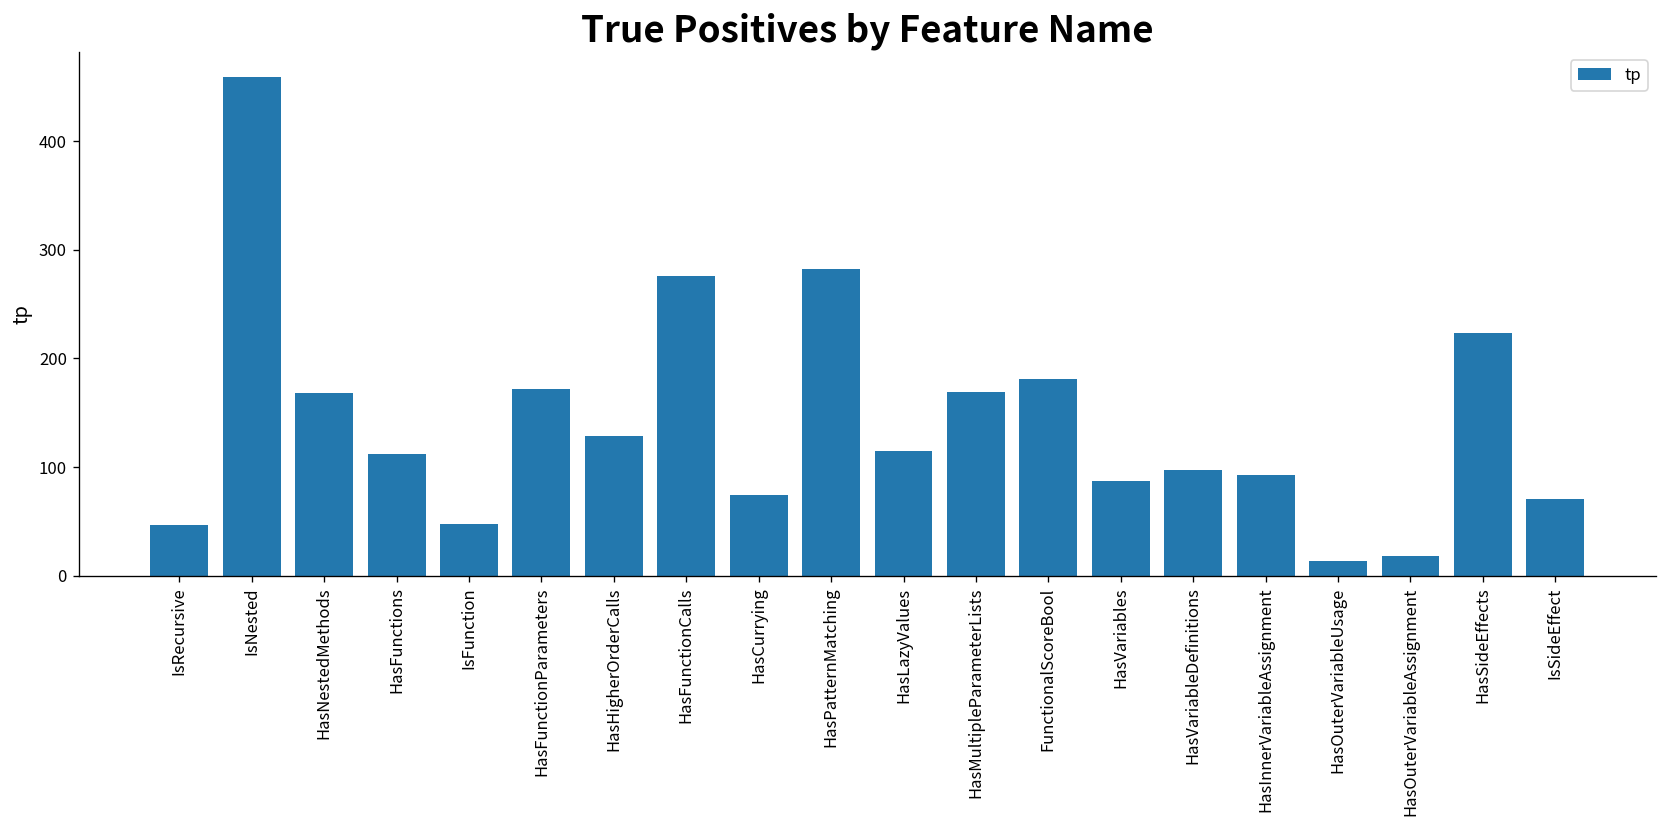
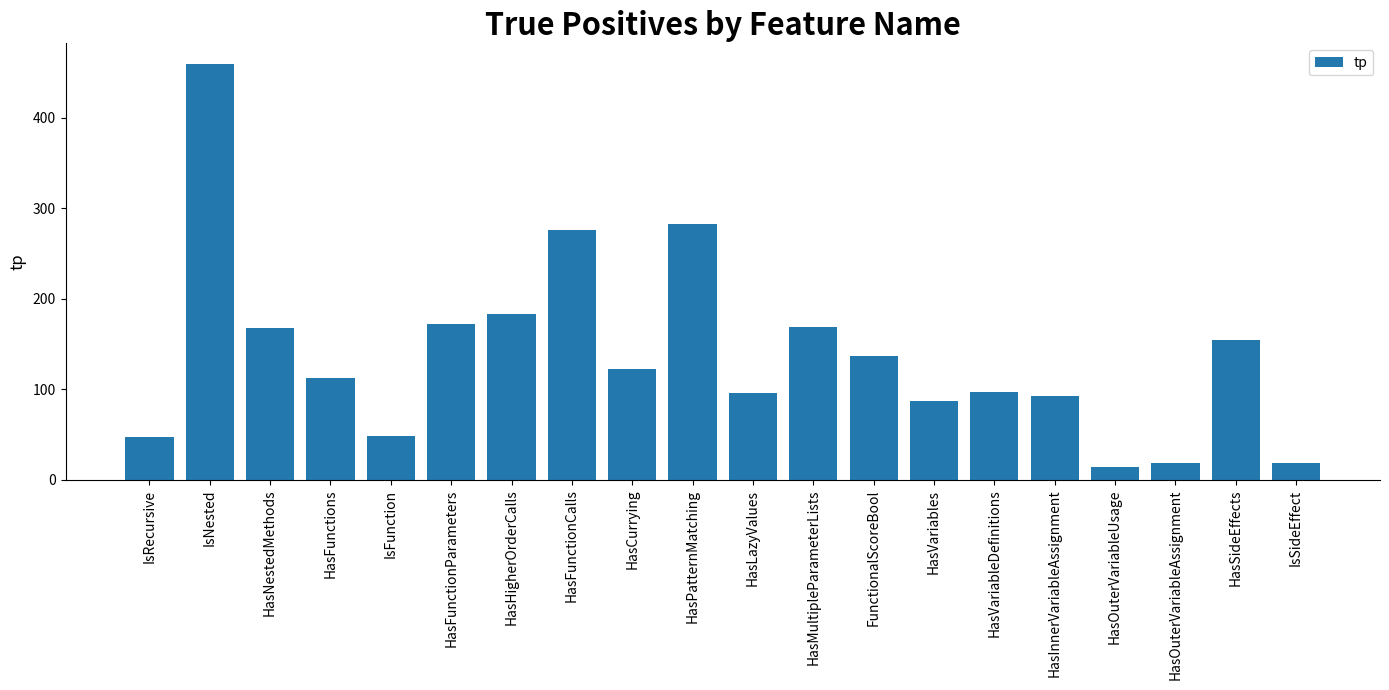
  {
    "IsRecursive": 50,
    "IsNested": 460,
    "HasNestedMethods": 170,
    "HasFunctions": 110,
    "IsFunction": 50,
    "HasFunctionParameters": 170,
-   "HasHigherOrderCalls": 130,
+   "HasHigherOrderCalls": 180,
    "HasFunctionCalls": 280,
-   "HasCurrying": 70,
+   "HasCurrying": 120,
    "HasPatternMatching": 280,
-   "HasLazyValues": 120,
+   "HasLazyValues": 100,
    "HasMultipleParameterLists": 170,
-   "FunctionalScoreBool": 180,
+   "FunctionalScoreBool": 140,
    "HasVariables": 90,
    "HasVariableDefinitions": 100,
    "HasInnerVariableAssignment": 90,
    "HasOuterVariableUsage": 10,
    "HasOuterVariableAssignment": 20,
-   "HasSideEffects": 220,
-   "IsSideEffect": 70
+   "HasSideEffects": 150,
+   "IsSideEffect": 20
  }
